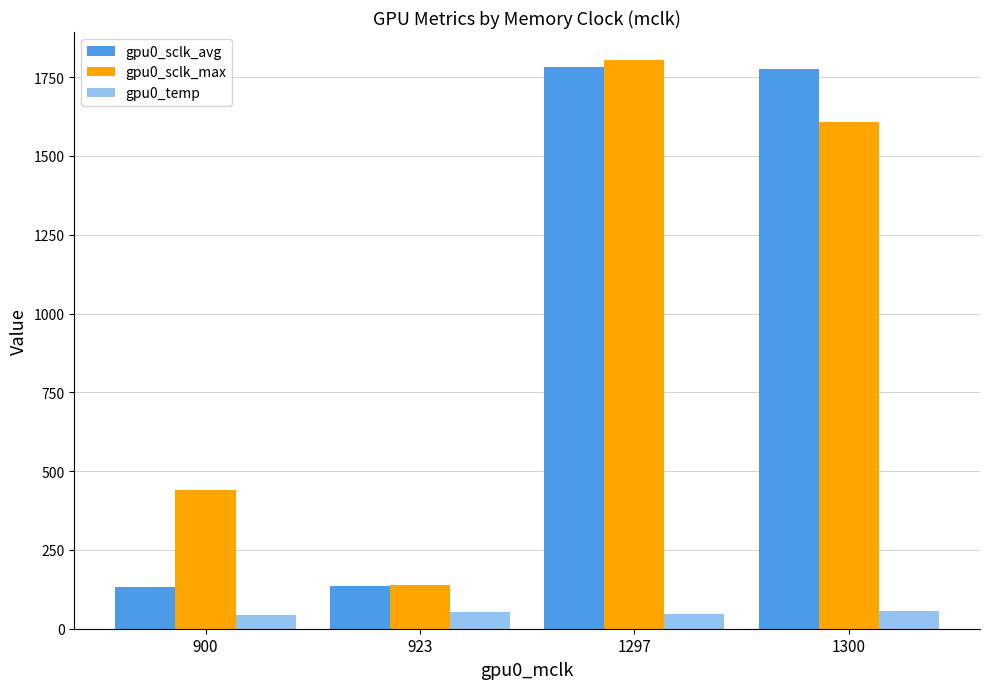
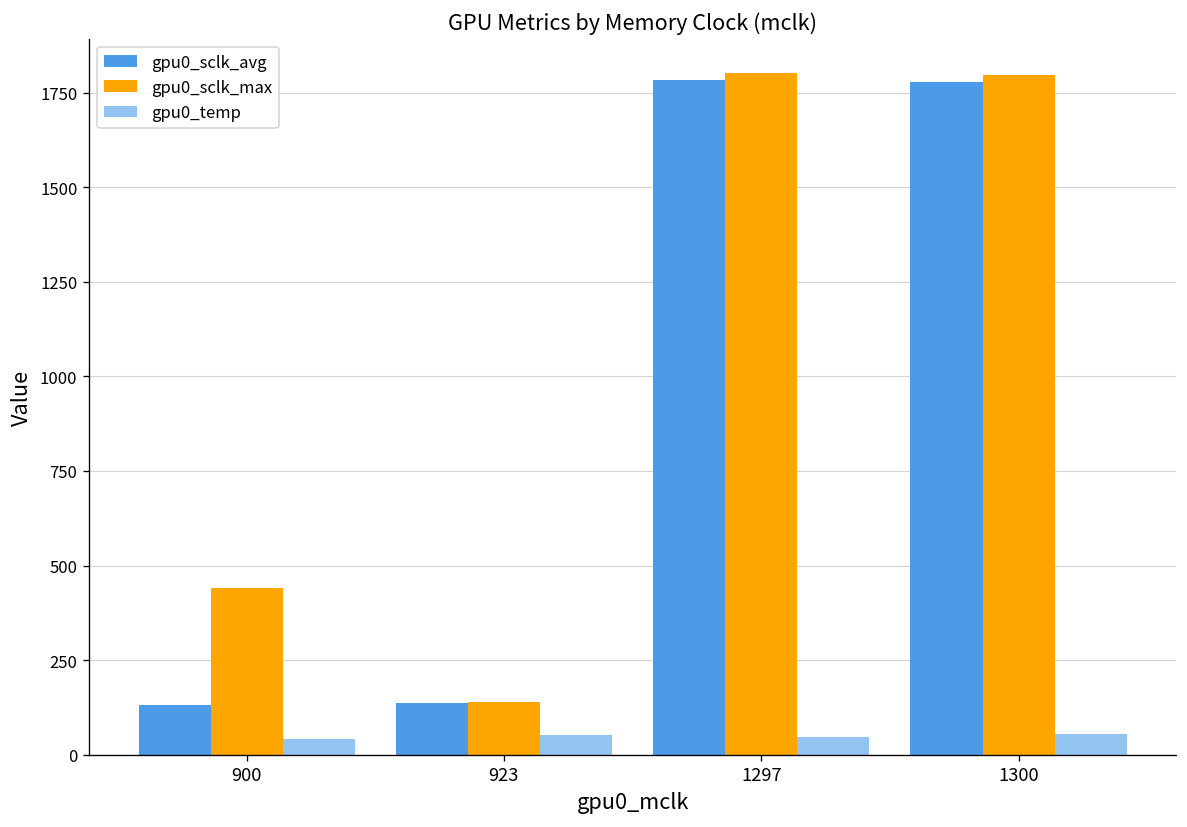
  {
    "gpu0_sclk_max": {
      "900": 440,
      "923": 140,
      "1297": 1800,
-     "1300": 1610
+     "1300": 1800
    }
  }
